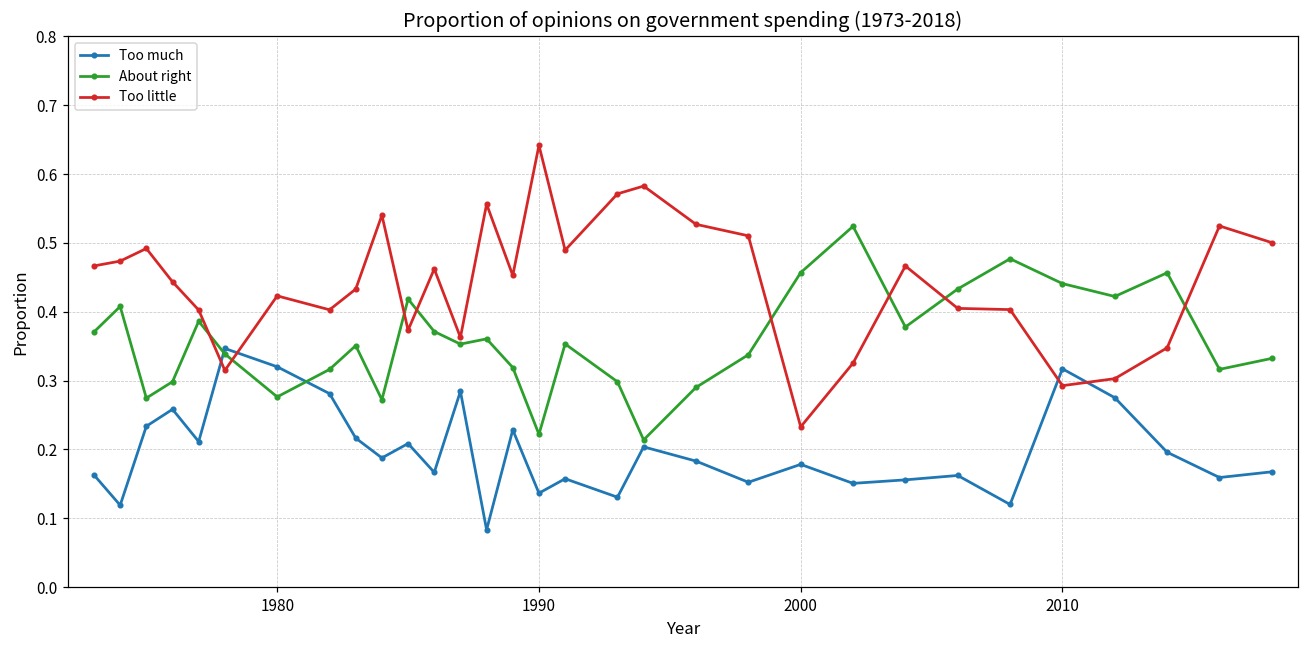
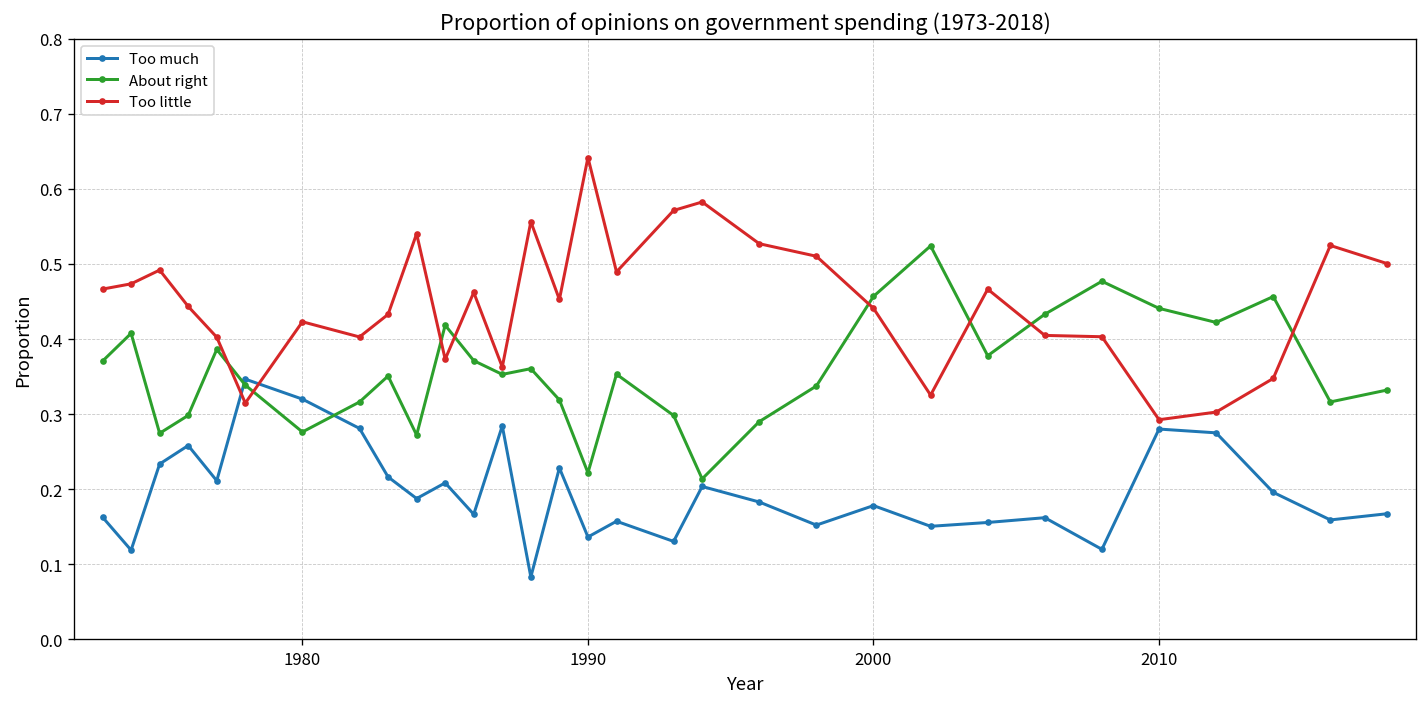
  {
    "Too much": {
      "1980": 0.32,
      "1990": 0.14,
      "2000": 0.18,
-     "2010": 0.32
+     "2010": 0.28
    },
    "About right": {
      "1980": 0.28,
      "1990": 0.22,
      "2000": 0.46,
      "2010": 0.44
    },
    "Too little": {
      "1980": 0.42,
      "1990": 0.64,
-     "2000": 0.23,
+     "2000": 0.44,
      "2010": 0.29
    }
  }
